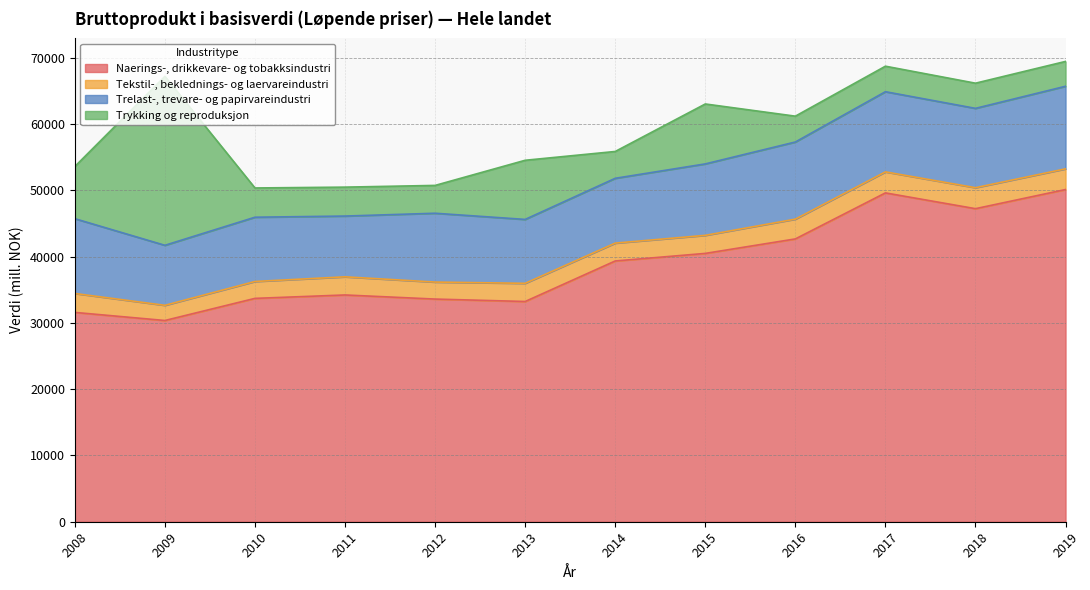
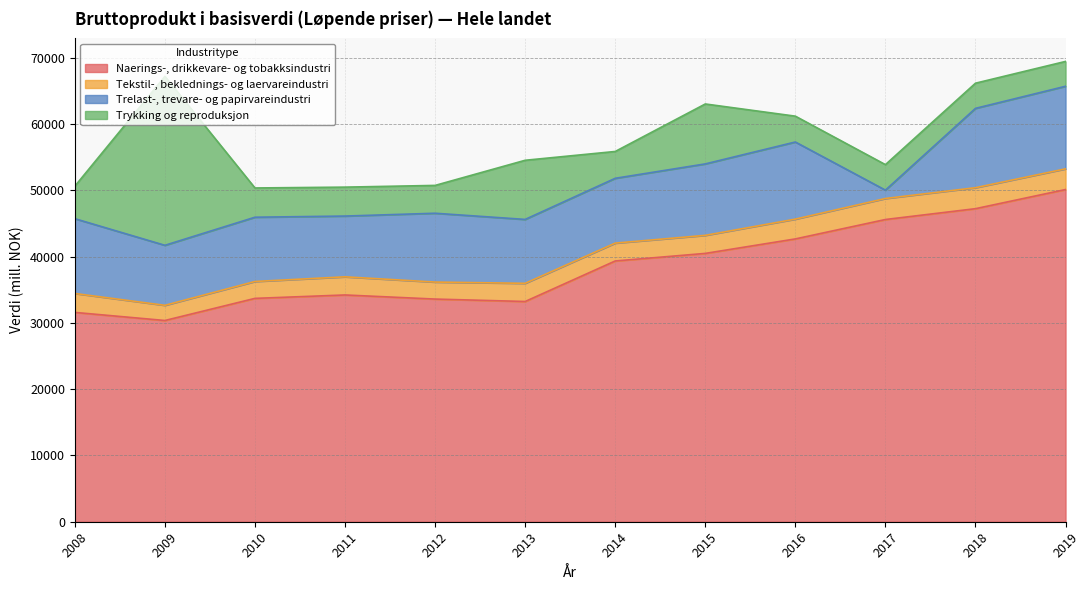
  {
    "Naerings-, drikkevare- og tobakksindustri": {
      "2008": 32000,
      "2009": 30000,
      "2010": 34000,
      "2011": 34000,
      "2012": 34000,
      "2013": 33000,
      "2014": 39000,
      "2015": 40000,
      "2016": 43000,
-     "2017": 50000,
+     "2017": 46000,
      "2018": 47000,
      "2019": 50000
    },
    "Tekstil-, beklednings- og laervareindustri": {
      "2008": 3000,
      "2009": 2000,
      "2010": 3000,
      "2011": 3000,
      "2012": 3000,
      "2013": 3000,
      "2014": 3000,
      "2015": 3000,
      "2016": 3000,
      "2017": 3000,
      "2018": 3000,
      "2019": 3000
    },
    "Trelast-, trevare- og papirvareindustri": {
      "2008": 11000,
      "2009": 9000,
      "2010": 10000,
      "2011": 9000,
      "2012": 10000,
      "2013": 10000,
      "2014": 10000,
      "2015": 11000,
      "2016": 12000,
-     "2017": 12000,
+     "2017": 1000,
      "2018": 12000,
      "2019": 12000
    },
    "Trykking og reproduksjon": {
-     "2008": 8000,
+     "2008": 5000,
      "2010": 4000,
      "2011": 4000,
      "2012": 4000,
      "2013": 9000,
      "2014": 4000,
      "2015": 9000,
      "2016": 4000,
      "2017": 4000,
      "2018": 4000,
      "2019": 4000
    }
  }
